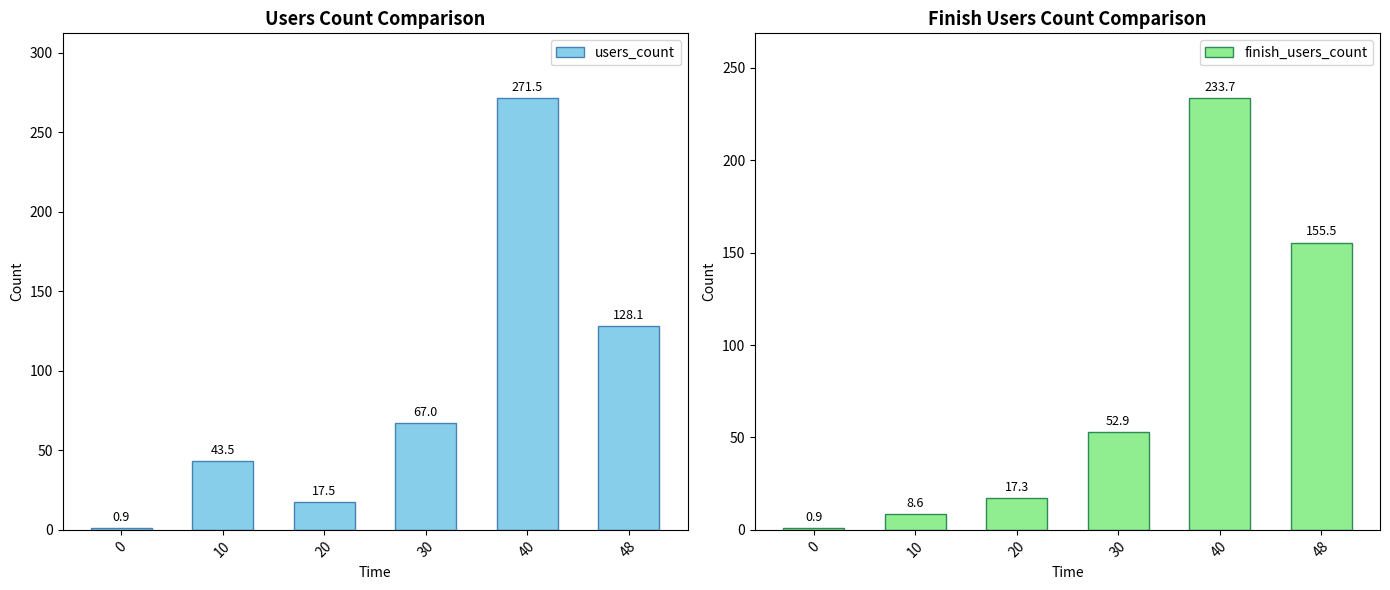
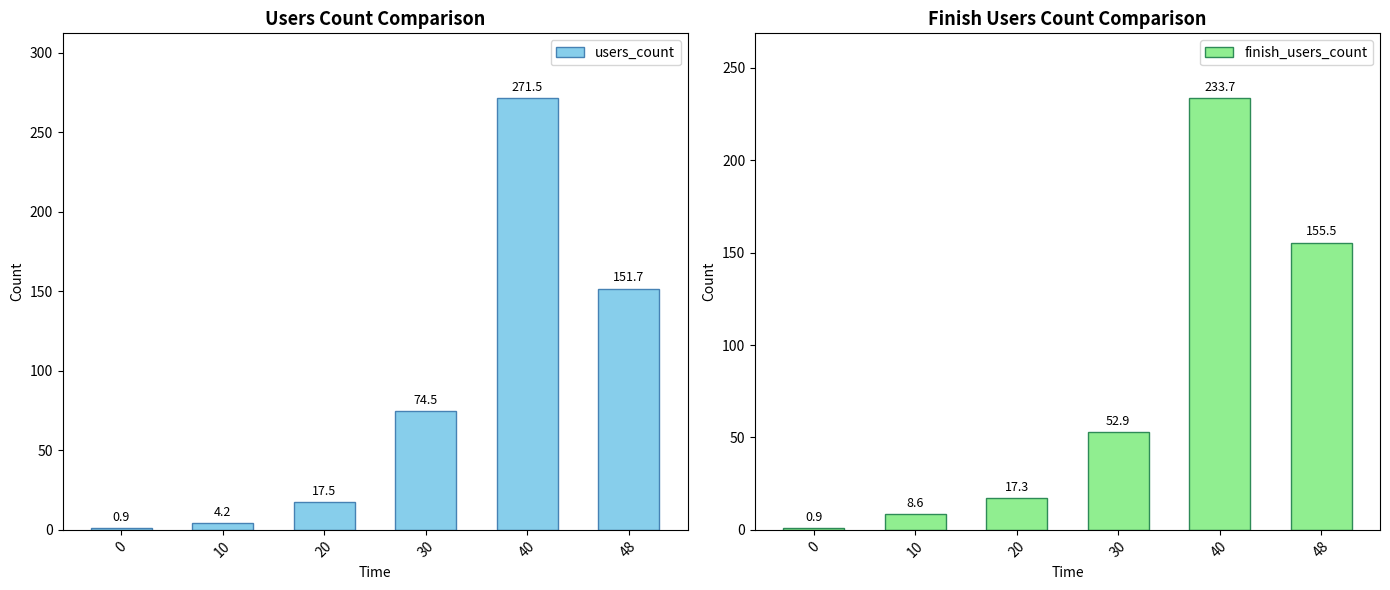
  {
    "Users Count Comparison": {
      "0": 0.9,
-     "10": 43.5,
+     "10": 4.2,
      "20": 17.5,
-     "30": 67.0,
+     "30": 74.5,
      "40": 271.5,
-     "48": 128.1
+     "48": 151.7
    },
    "Finish Users Count Comparison": {
      "0": 0.9,
      "10": 8.6,
      "20": 17.3,
      "30": 52.9,
      "40": 233.7,
      "48": 155.5
    }
  }
